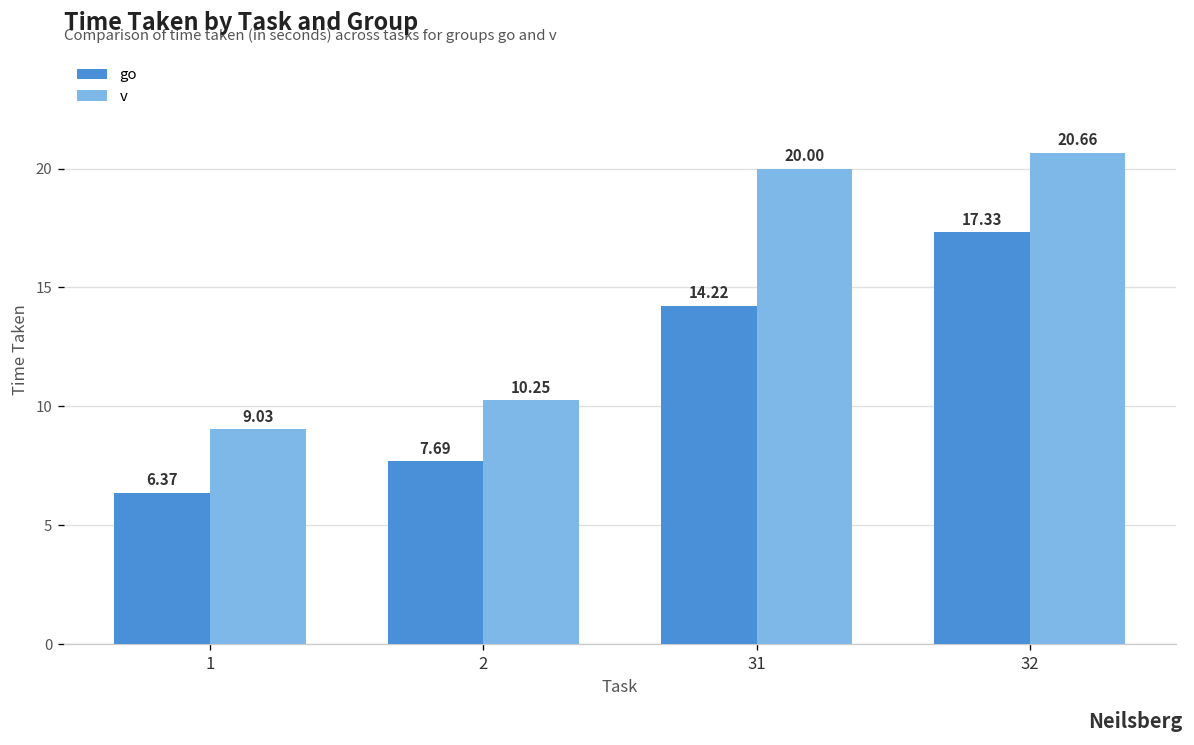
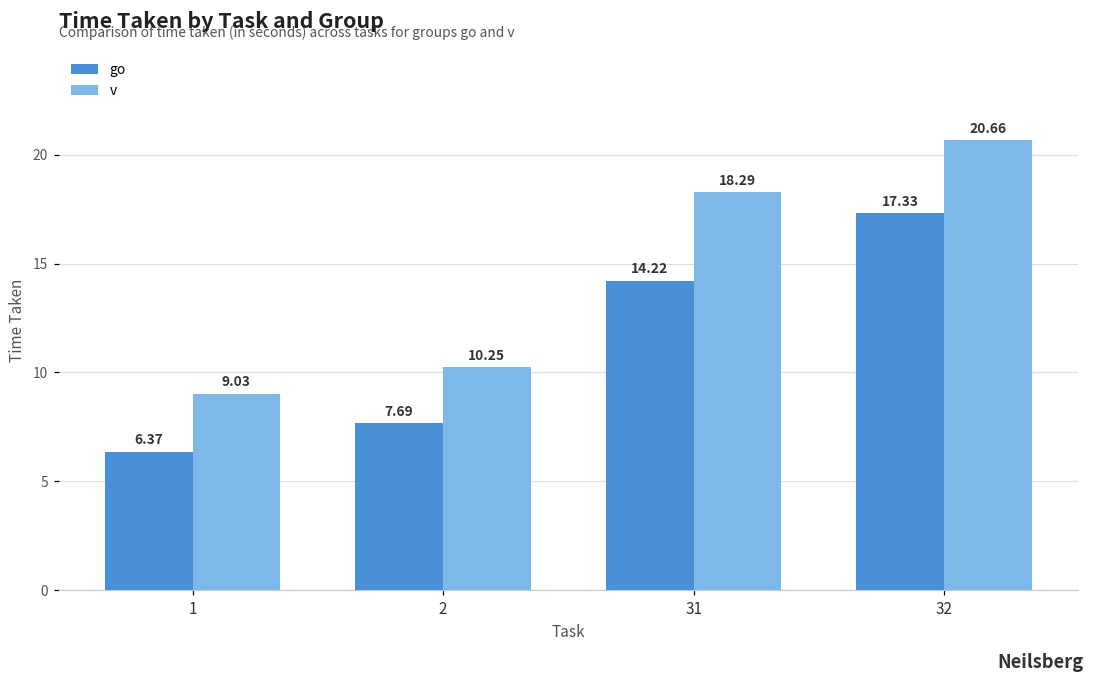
  {
    "go": {
      "1": 6.37,
      "2": 7.69,
      "31": 14.22,
      "32": 17.33
    },
    "v": {
      "1": 9.03,
      "2": 10.25,
-     "31": 20.00,
+     "31": 18.29,
      "32": 20.66
    }
  }
